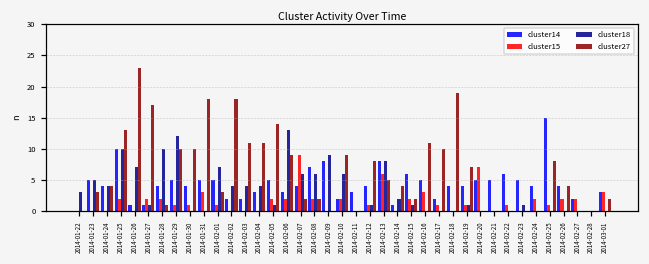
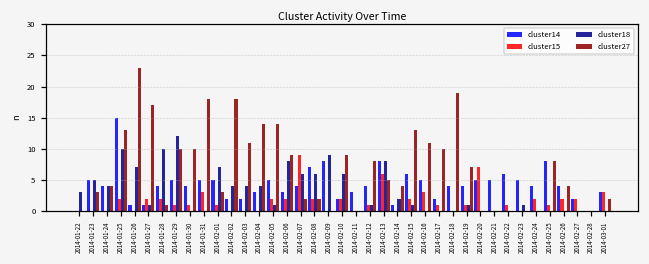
  {
    "cluster14": {
      "2014-01-22": 0,
      "2014-01-23": 5,
      "2014-01-24": 4,
-     "2014-01-25": 10,
+     "2014-01-25": 15,
      "2014-01-26": 1,
      "2014-01-27": 1,
      "2014-01-28": 4,
      "2014-01-29": 5,
      "2014-01-30": 4,
      "2014-01-31": 5,
      "2014-02-01": 5,
      "2014-02-02": 2,
      "2014-02-03": 2,
      "2014-02-04": 3,
      "2014-02-05": 5,
      "2014-02-06": 3,
      "2014-02-07": 4,
      "2014-02-08": 7,
      "2014-02-09": 8,
      "2014-02-10": 2,
      "2014-02-11": 3,
      "2014-02-12": 4,
      "2014-02-13": 8,
      "2014-02-14": 1,
      "2014-02-15": 6,
      "2014-02-16": 5,
      "2014-02-17": 2,
      "2014-02-18": 4,
      "2014-02-19": 4,
      "2014-02-20": 5,
      "2014-02-21": 5,
      "2014-02-22": 6,
      "2014-02-23": 5,
      "2014-02-24": 4,
-     "2014-02-25": 15,
+     "2014-02-25": 8,
      "2014-02-26": 4,
      "2014-02-27": 2,
      "2014-02-28": 0,
      "2014-03-01": 3
    },
    "cluster15": {
      "2014-01-22": 0,
      "2014-01-23": 0,
      "2014-01-24": 0,
      "2014-01-25": 2,
      "2014-01-26": 0,
      "2014-01-27": 2,
      "2014-01-28": 2,
      "2014-01-29": 1,
      "2014-01-30": 1,
      "2014-01-31": 3,
      "2014-02-01": 1,
      "2014-02-02": 0,
      "2014-02-03": 0,
      "2014-02-04": 0,
      "2014-02-05": 2,
      "2014-02-06": 2,
      "2014-02-07": 9,
      "2014-02-08": 2,
      "2014-02-09": 0,
      "2014-02-10": 2,
      "2014-02-11": 0,
      "2014-02-12": 1,
      "2014-02-13": 6,
      "2014-02-14": 0,
      "2014-02-15": 2,
      "2014-02-16": 3,
      "2014-02-17": 1,
      "2014-02-18": 0,
      "2014-02-19": 1,
      "2014-02-20": 7,
      "2014-02-21": 0,
      "2014-02-22": 1,
      "2014-02-23": 0,
      "2014-02-24": 2,
      "2014-02-25": 1,
      "2014-02-26": 2,
      "2014-02-27": 2,
      "2014-02-28": 0,
      "2014-03-01": 3
    },
    "cluster18": {
      "2014-01-22": 3,
      "2014-01-23": 5,
      "2014-01-24": 4,
      "2014-01-25": 10,
      "2014-01-26": 7,
      "2014-01-27": 1,
      "2014-01-28": 10,
      "2014-01-29": 12,
      "2014-01-30": 0,
      "2014-01-31": 0,
      "2014-02-01": 7,
      "2014-02-02": 4,
      "2014-02-03": 4,
      "2014-02-04": 4,
      "2014-02-05": 1,
-     "2014-02-06": 13,
+     "2014-02-06": 8,
      "2014-02-07": 6,
      "2014-02-08": 6,
      "2014-02-09": 9,
      "2014-02-10": 6,
      "2014-02-11": 0,
      "2014-02-12": 1,
      "2014-02-13": 8,
      "2014-02-14": 2,
      "2014-02-15": 1,
      "2014-02-16": 0,
      "2014-02-17": 0,
      "2014-02-18": 0,
      "2014-02-19": 1,
      "2014-02-20": 0,
      "2014-02-21": 0,
      "2014-02-22": 0,
      "2014-02-23": 1,
      "2014-02-24": 0,
      "2014-02-25": 0,
      "2014-02-26": 0,
      "2014-02-27": 0,
      "2014-02-28": 0,
      "2014-03-01": 0
    },
    "cluster27": {
      "2014-01-22": 0,
      "2014-01-23": 3,
      "2014-01-24": 4,
      "2014-01-25": 13,
      "2014-01-26": 23,
      "2014-01-27": 17,
      "2014-01-28": 1,
      "2014-01-29": 10,
      "2014-01-30": 10,
      "2014-01-31": 18,
      "2014-02-01": 3,
      "2014-02-02": 18,
      "2014-02-03": 11,
-     "2014-02-04": 11,
+     "2014-02-04": 14,
      "2014-02-05": 14,
      "2014-02-06": 9,
      "2014-02-07": 2,
      "2014-02-08": 2,
      "2014-02-09": 0,
      "2014-02-10": 9,
      "2014-02-11": 0,
      "2014-02-12": 8,
      "2014-02-13": 5,
      "2014-02-14": 4,
-     "2014-02-15": 2,
+     "2014-02-15": 13,
      "2014-02-16": 11,
      "2014-02-17": 10,
      "2014-02-18": 19,
      "2014-02-19": 7,
      "2014-02-20": 0,
      "2014-02-21": 0,
      "2014-02-22": 0,
      "2014-02-23": 0,
      "2014-02-24": 0,
      "2014-02-25": 8,
      "2014-02-26": 4,
      "2014-02-27": 0,
      "2014-02-28": 0,
      "2014-03-01": 2
    }
  }
